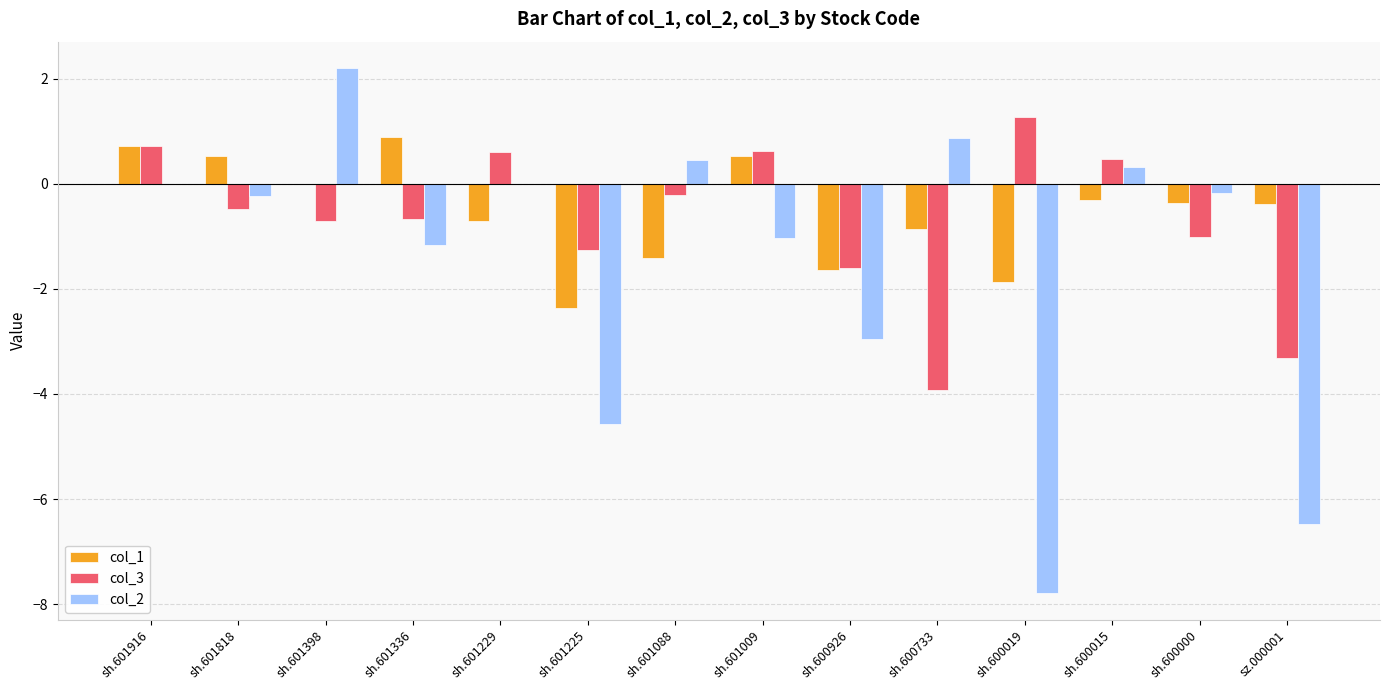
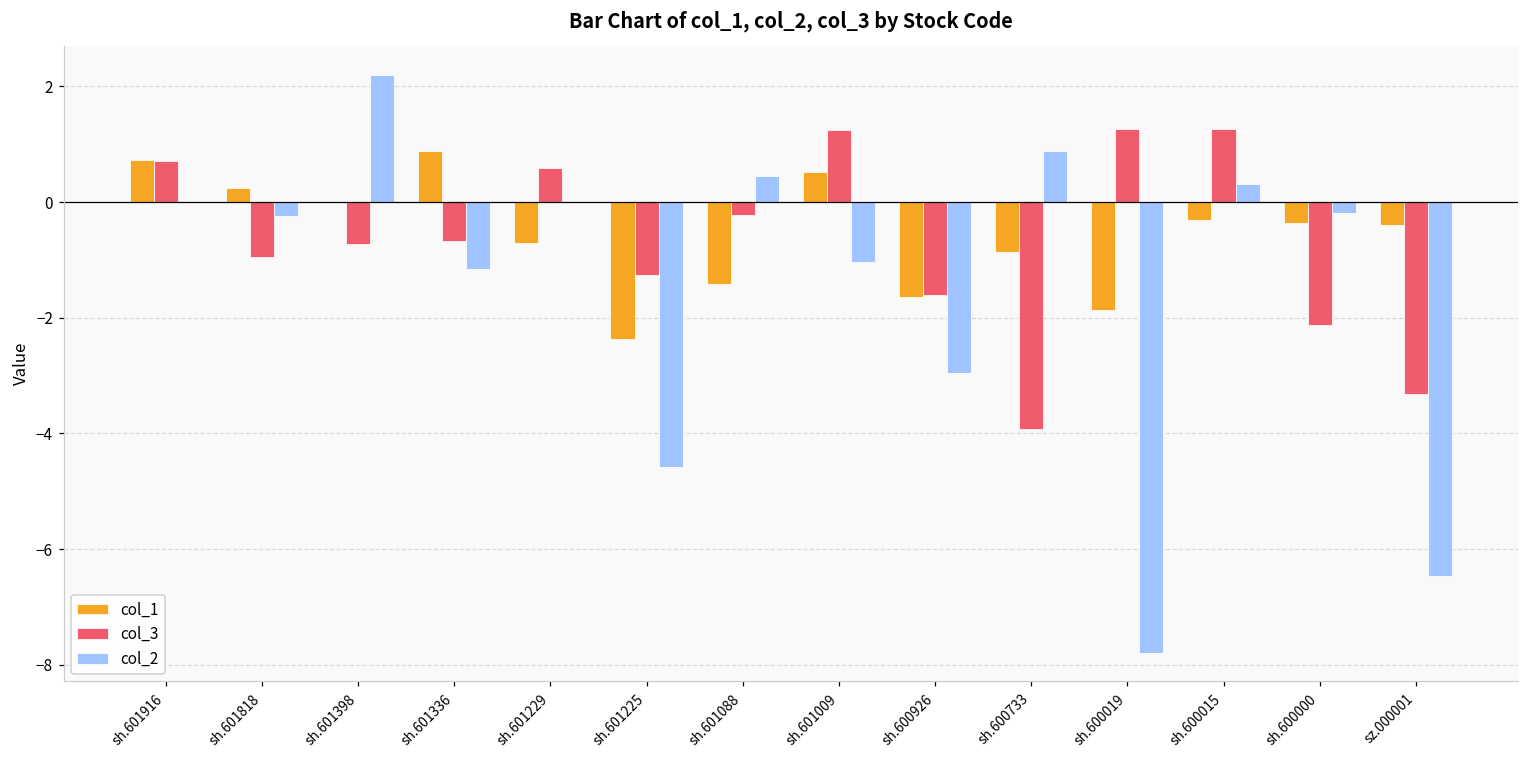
  {
    "col_1": {
      "sh.601916": 0.7,
-     "sh.601818": 0.5,
+     "sh.601818": 0.2,
      "sh.601398": 0.0,
      "sh.601336": 0.9,
      "sh.601229": -0.7,
      "sh.601225": -2.4,
      "sh.601088": -1.4,
      "sh.601009": 0.5,
      "sh.600926": -1.6,
      "sh.600733": -0.9,
      "sh.600019": -1.9,
      "sh.600015": -0.3,
      "sh.600000": -0.4,
      "sz.000001": -0.4
    },
    "col_3": {
      "sh.601916": 0.7,
-     "sh.601818": -0.5,
+     "sh.601818": -1.0,
      "sh.601398": -0.7,
      "sh.601336": -0.7,
      "sh.601229": 0.6,
      "sh.601225": -1.3,
      "sh.601088": -0.2,
-     "sh.601009": 0.6,
+     "sh.601009": 1.2,
      "sh.600926": -1.6,
      "sh.600733": -3.9,
      "sh.600019": 1.3,
-     "sh.600015": 0.5,
-     "sh.600000": -1.0,
+     "sh.600015": 1.3,
+     "sh.600000": -2.1,
      "sz.000001": -3.3
    },
    "col_2": {
      "sh.601916": 0.0,
      "sh.601818": -0.2,
      "sh.601398": 2.2,
      "sh.601336": -1.2,
      "sh.601229": 0.0,
      "sh.601225": -4.6,
      "sh.601088": 0.4,
      "sh.601009": -1.0,
      "sh.600926": -3.0,
      "sh.600733": 0.9,
      "sh.600019": -7.8,
      "sh.600015": 0.3,
      "sh.600000": -0.2,
      "sz.000001": -6.5
    }
  }
